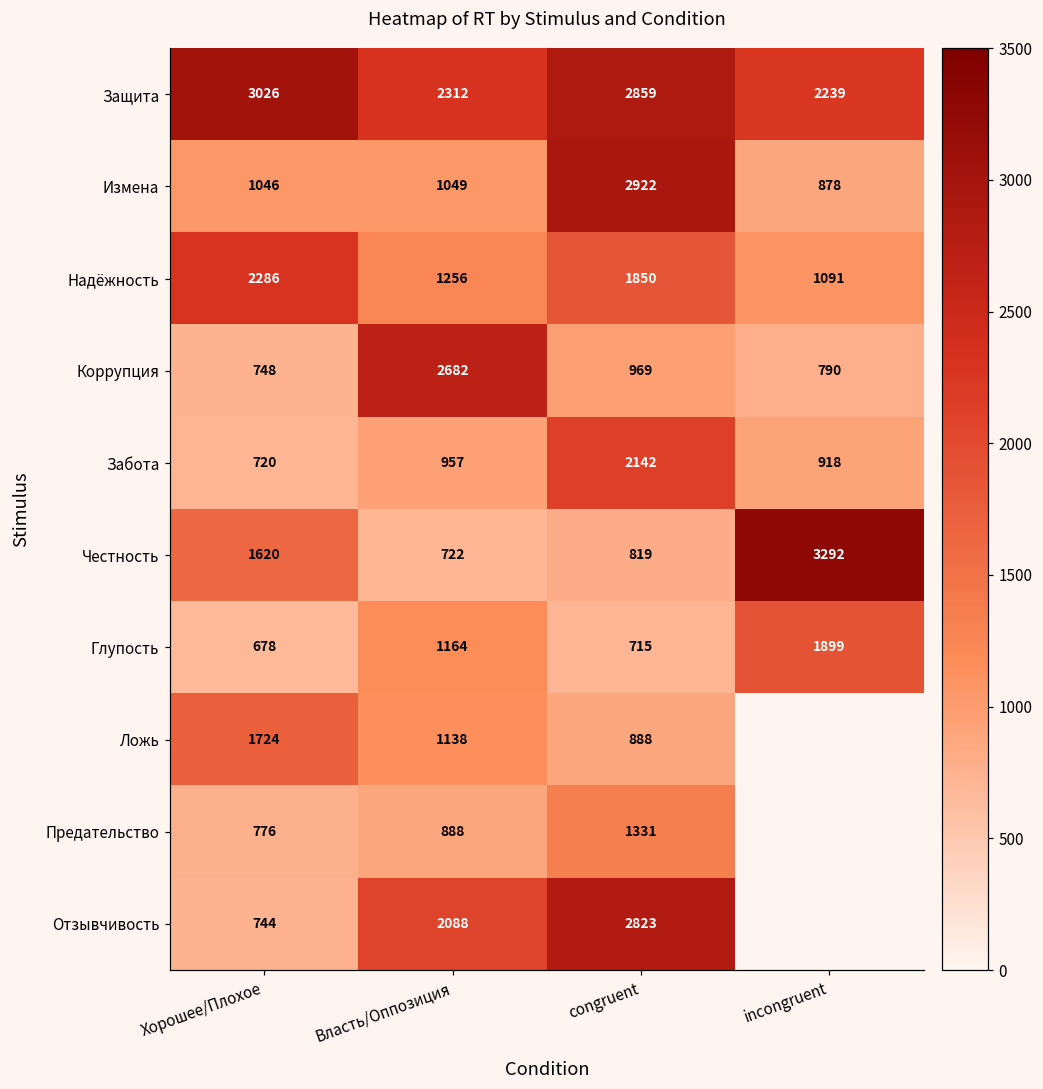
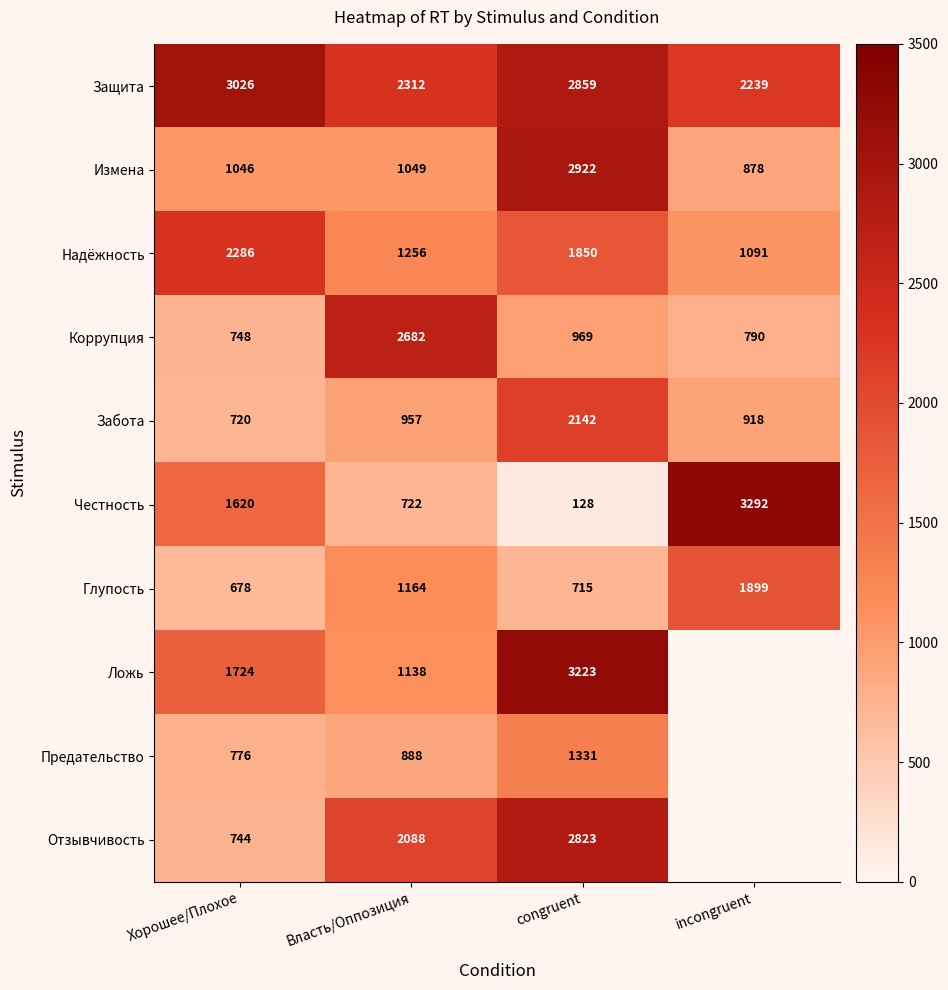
  {
    "Защита": {
      "Хорошее/Плохое": 3026,
      "Власть/Оппозиция": 2312,
      "congruent": 2859,
      "incongruent": 2239
    },
    "Измена": {
      "Хорошее/Плохое": 1046,
      "Власть/Оппозиция": 1049,
      "congruent": 2922,
      "incongruent": 878
    },
    "Надёжность": {
      "Хорошее/Плохое": 2286,
      "Власть/Оппозиция": 1256,
      "congruent": 1850,
      "incongruent": 1091
    },
    "Коррупция": {
      "Хорошее/Плохое": 748,
      "Власть/Оппозиция": 2682,
      "congruent": 969,
      "incongruent": 790
    },
    "Забота": {
      "Хорошее/Плохое": 720,
      "Власть/Оппозиция": 957,
      "congruent": 2142,
      "incongruent": 918
    },
    "Честность": {
      "Хорошее/Плохое": 1620,
      "Власть/Оппозиция": 722,
-     "congruent": 819,
+     "congruent": 128,
      "incongruent": 3292
    },
    "Глупость": {
      "Хорошее/Плохое": 678,
      "Власть/Оппозиция": 1164,
      "congruent": 715,
      "incongruent": 1899
    },
    "Ложь": {
      "Хорошее/Плохое": 1724,
      "Власть/Оппозиция": 1138,
-     "congruent": 888
+     "congruent": 3223
    },
    "Предательство": {
      "Хорошее/Плохое": 776,
      "Власть/Оппозиция": 888,
      "congruent": 1331
    },
    "Отзывчивость": {
      "Хорошее/Плохое": 744,
      "Власть/Оппозиция": 2088,
      "congruent": 2823
    }
  }
